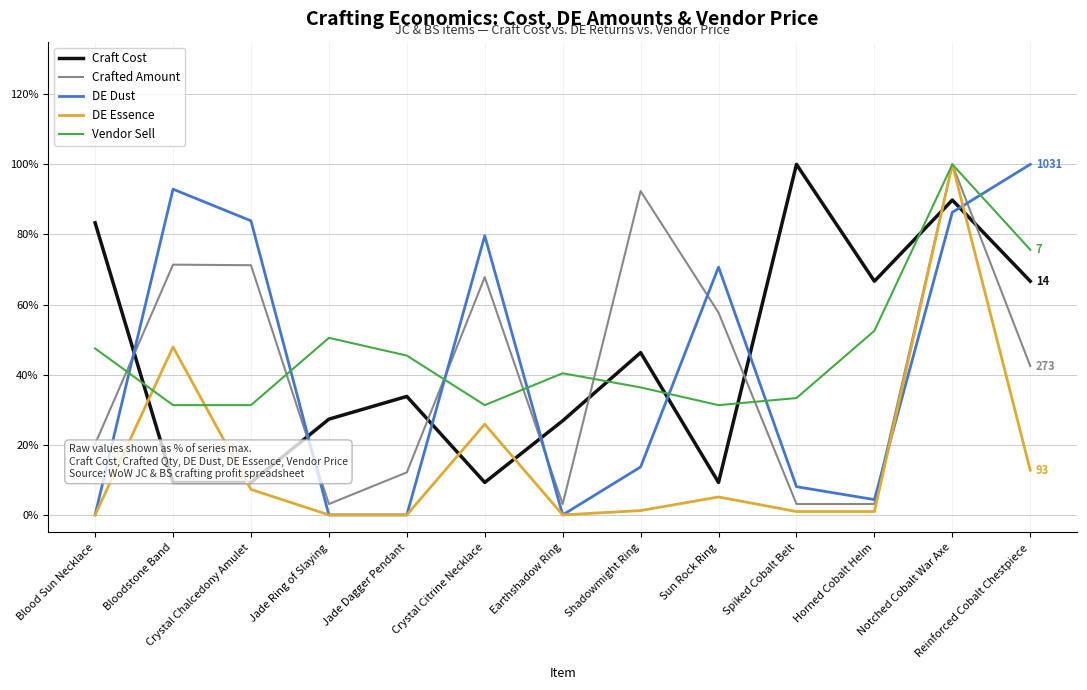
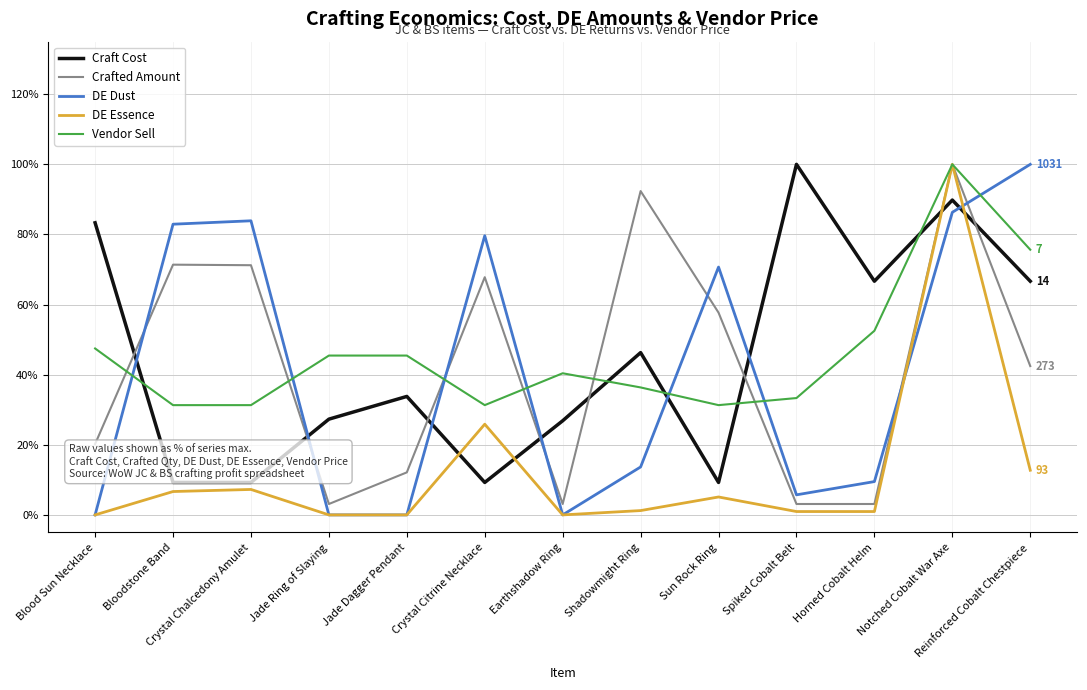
  {
    "Craft Cost": {
      "Blood Sun Necklace": "83%",
      "Jade Ring of Slaying": "27%",
      "Jade Dagger Pendant": "34%",
      "Crystal Citrine Necklace": "9%",
      "Earthshadow Ring": "27%",
      "Shadowmight Ring": "46%",
      "Sun Rock Ring": "9%",
      "Spiked Cobalt Belt": "100%",
      "Horned Cobalt Helm": "67%",
      "Notched Cobalt War Axe": "90%"
    },
    "Crafted Amount": {
      "Bloodstone Band": "71%",
      "Crystal Chalcedony Amulet": "71%",
      "Jade Ring of Slaying": "3%",
      "Jade Dagger Pendant": "12%",
      "Crystal Citrine Necklace": "68%",
      "Earthshadow Ring": "3%",
      "Shadowmight Ring": "92%",
      "Sun Rock Ring": "58%",
      "Spiked Cobalt Belt": "3%",
      "Horned Cobalt Helm": "3%"
    },
    "DE Dust": {
-     "Bloodstone Band": "93%",
+     "Bloodstone Band": "83%",
      "Crystal Chalcedony Amulet": "84%",
      "Crystal Citrine Necklace": "80%",
      "Shadowmight Ring": "14%",
      "Sun Rock Ring": "71%",
-     "Spiked Cobalt Belt": "8%",
-     "Horned Cobalt Helm": "4%",
+     "Spiked Cobalt Belt": "6%",
+     "Horned Cobalt Helm": "10%",
      "Notched Cobalt War Axe": "86%"
    },
    "DE Essence": {
-     "Bloodstone Band": "48%",
+     "Bloodstone Band": "7%",
      "Crystal Chalcedony Amulet": "7%",
      "Crystal Citrine Necklace": "26%",
      "Shadowmight Ring": "1%",
      "Sun Rock Ring": "5%",
      "Spiked Cobalt Belt": "1%",
      "Horned Cobalt Helm": "1%"
    },
    "Vendor Sell": {
      "Blood Sun Necklace": "47%",
      "Bloodstone Band": "31%",
      "Crystal Chalcedony Amulet": "31%",
-     "Jade Ring of Slaying": "51%",
+     "Jade Ring of Slaying": "45%",
      "Jade Dagger Pendant": "45%",
      "Crystal Citrine Necklace": "31%",
      "Earthshadow Ring": "40%",
      "Shadowmight Ring": "36%",
      "Sun Rock Ring": "31%",
      "Spiked Cobalt Belt": "33%",
      "Horned Cobalt Helm": "53%"
    }
  }
